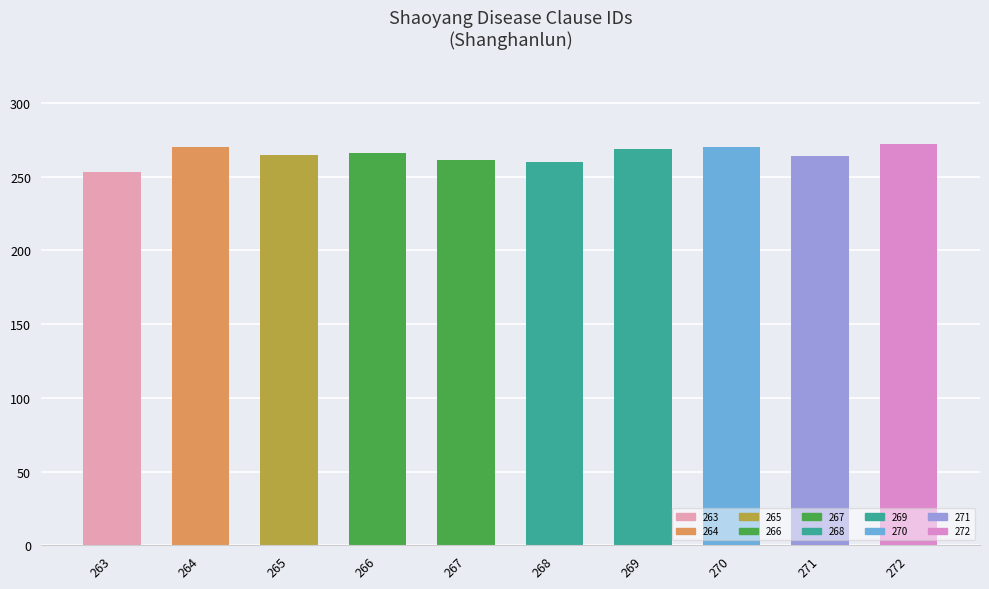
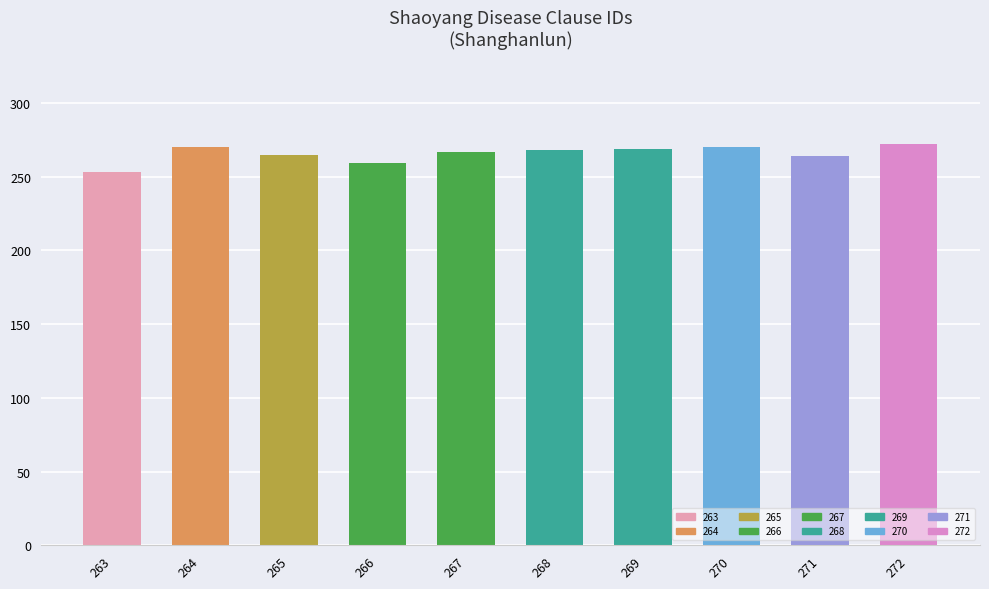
  {
    "263": 253,
    "264": 270,
    "265": 265,
-   "266": 266,
-   "267": 261,
-   "268": 260,
+   "266": 259,
+   "267": 267,
+   "268": 268,
    "269": 269,
    "270": 270,
    "271": 264,
    "272": 272
  }
